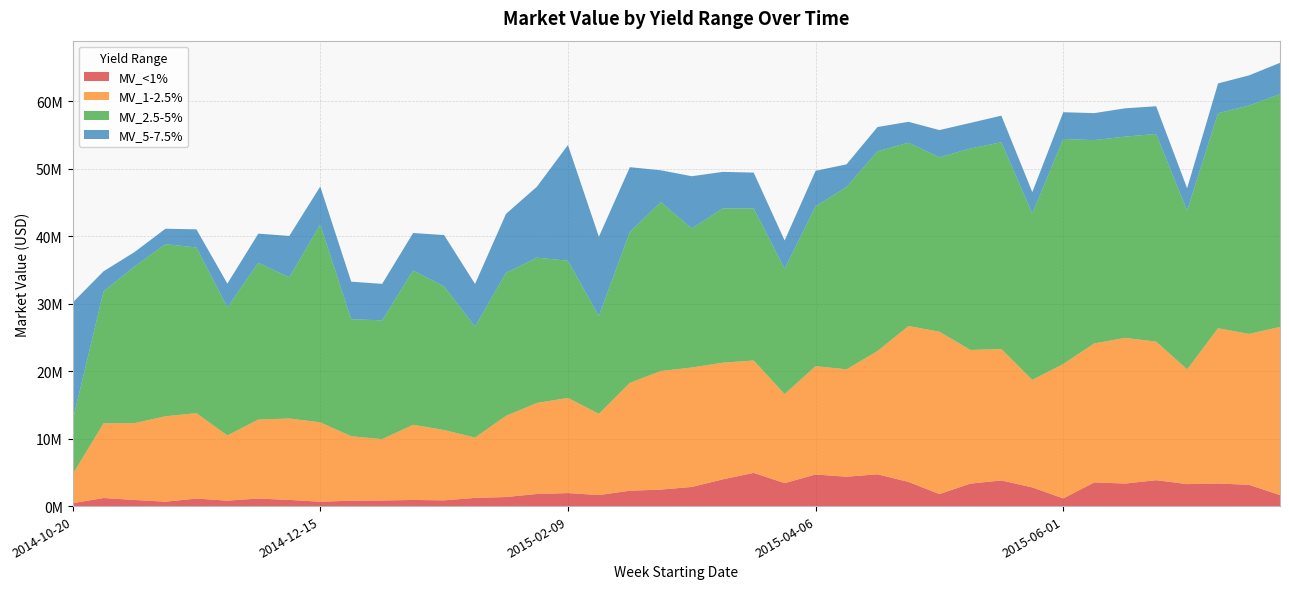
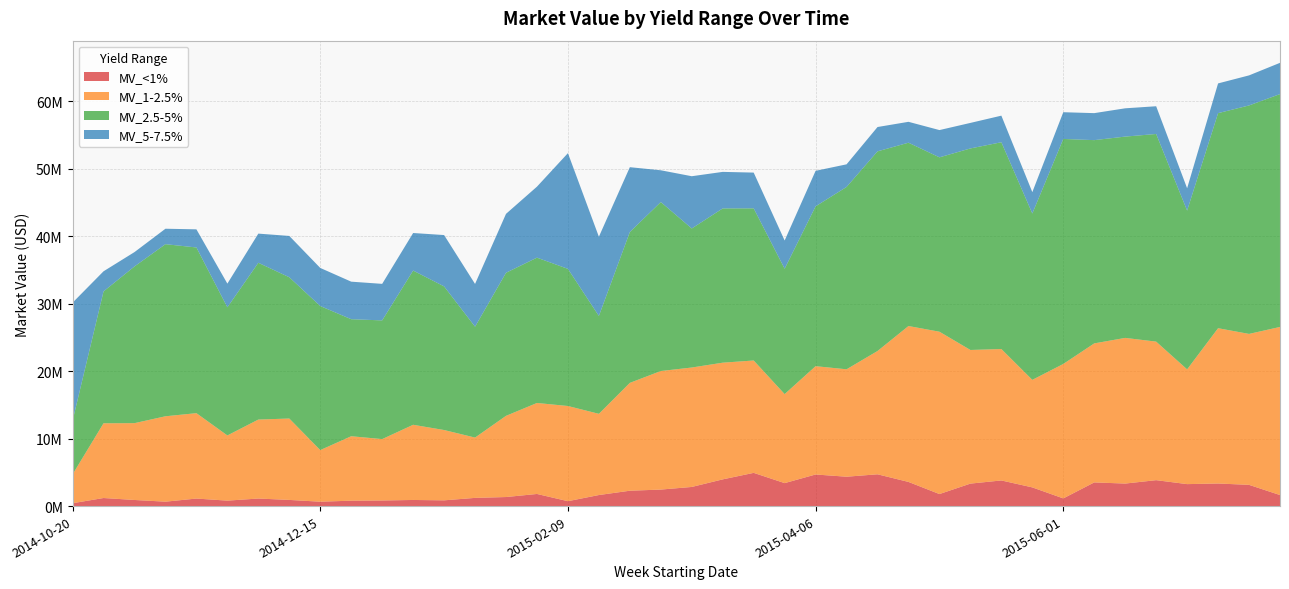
  {
    "MV_<1%": {
      "2014-10-20": 0,
      "2014-12-15": 1000000,
-     "2015-02-09": 2000000,
+     "2015-02-09": 1000000,
      "2015-04-06": 5000000,
      "2015-06-01": 1000000
    },
    "MV_1-2.5%": {
      "2014-10-20": 4000000,
-     "2014-12-15": 12000000,
+     "2014-12-15": 8000000,
      "2015-02-09": 14000000,
      "2015-04-06": 16000000,
      "2015-06-01": 20000000
    },
    "MV_2.5-5%": {
      "2014-10-20": 8000000,
-     "2014-12-15": 29000000,
+     "2014-12-15": 21000000,
      "2015-02-09": 20000000,
      "2015-04-06": 24000000,
      "2015-06-01": 33000000
    },
    "MV_5-7.5%": {
      "2014-10-20": 17000000,
      "2014-12-15": 6000000,
      "2015-02-09": 17000000,
      "2015-04-06": 5000000,
      "2015-06-01": 4000000
    }
  }
